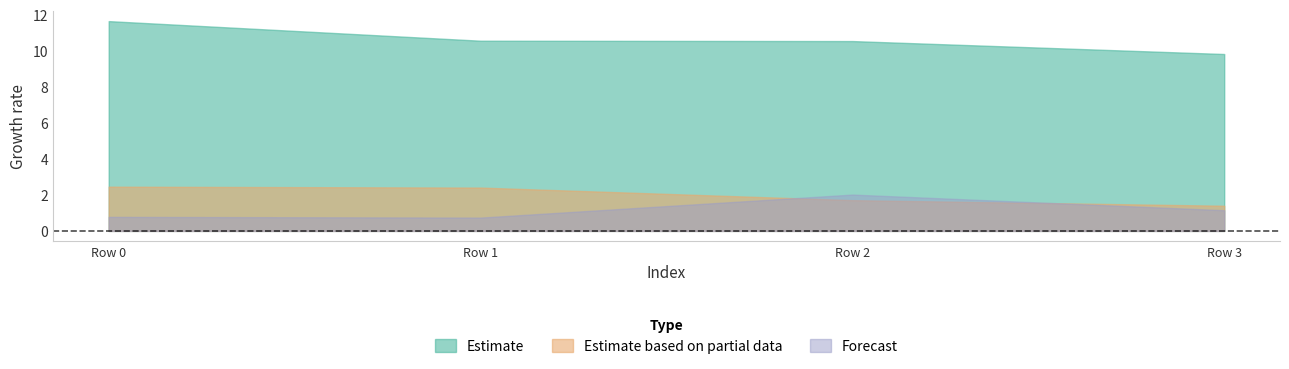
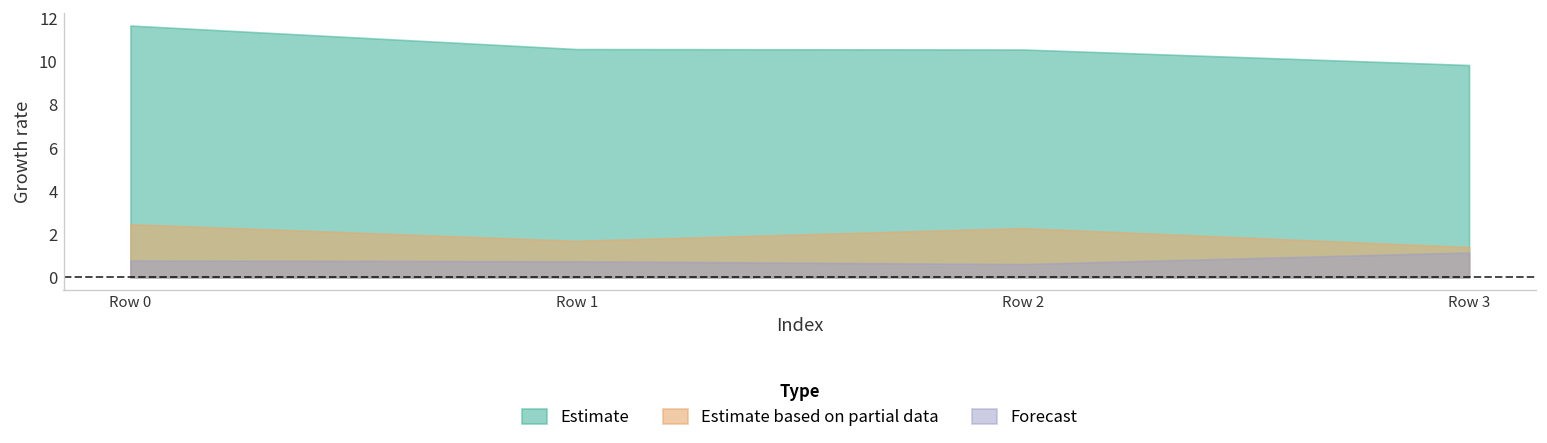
  {
    "Estimate": {
      "Row 0": 11.7,
      "Row 1": 10.6,
      "Row 2": 10.6,
      "Row 3": 9.8
    },
    "Estimate based on partial data": {
      "Row 0": 2.5,
-     "Row 1": 2.4,
-     "Row 2": 1.7,
+     "Row 1": 1.7,
+     "Row 2": 2.3,
      "Row 3": 1.4
    },
    "Forecast": {
      "Row 0": 0.8,
      "Row 1": 0.7,
-     "Row 2": 2.0,
+     "Row 2": 0.6,
      "Row 3": 1.2
    }
  }
